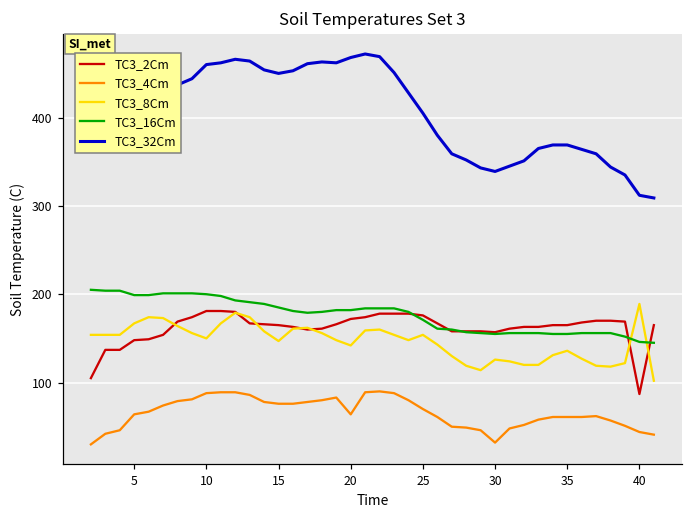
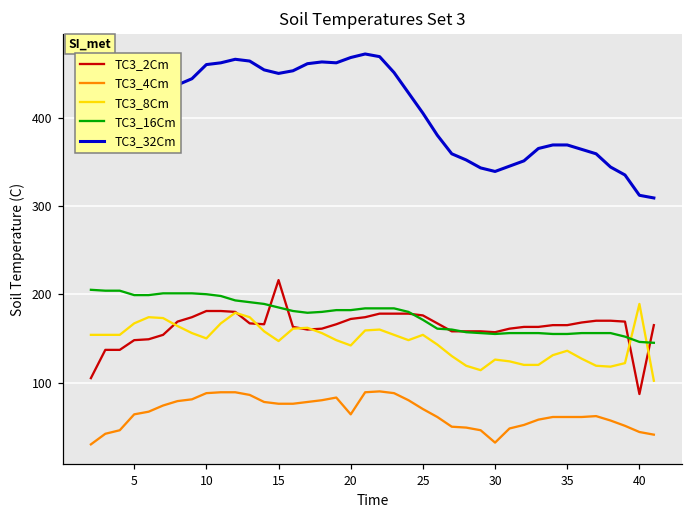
  {
    "TC3_2Cm": {
      "5": 150,
      "10": 180,
-     "15": 170,
+     "15": 220,
      "20": 170,
      "25": 180,
      "35": 170,
      "40": 90
    },
    "TC3_4Cm": {
      "5": 60,
      "10": 90,
      "15": 80,
      "20": 60,
      "25": 70,
      "30": 30,
      "35": 60,
      "40": 40
    },
    "TC3_8Cm": {
      "5": 170,
      "10": 150,
      "15": 150,
      "20": 140,
      "25": 150,
      "30": 130,
      "35": 140,
      "40": 190
    },
    "TC3_16Cm": {
      "5": 200,
      "10": 200,
      "15": 190,
      "20": 180,
      "25": 170,
      "35": 160,
      "40": 150
    },
    "TC3_32Cm": {
      "10": 460,
      "15": 450,
      "20": 470,
      "25": 410,
      "30": 340,
      "35": 370,
      "40": 310
    }
  }
